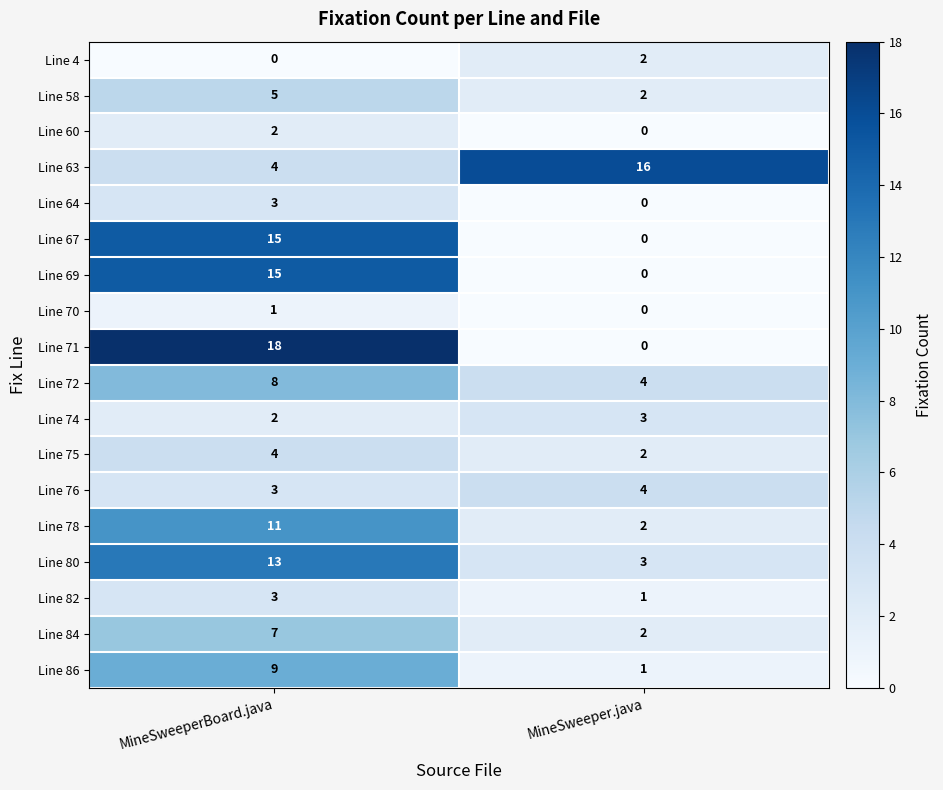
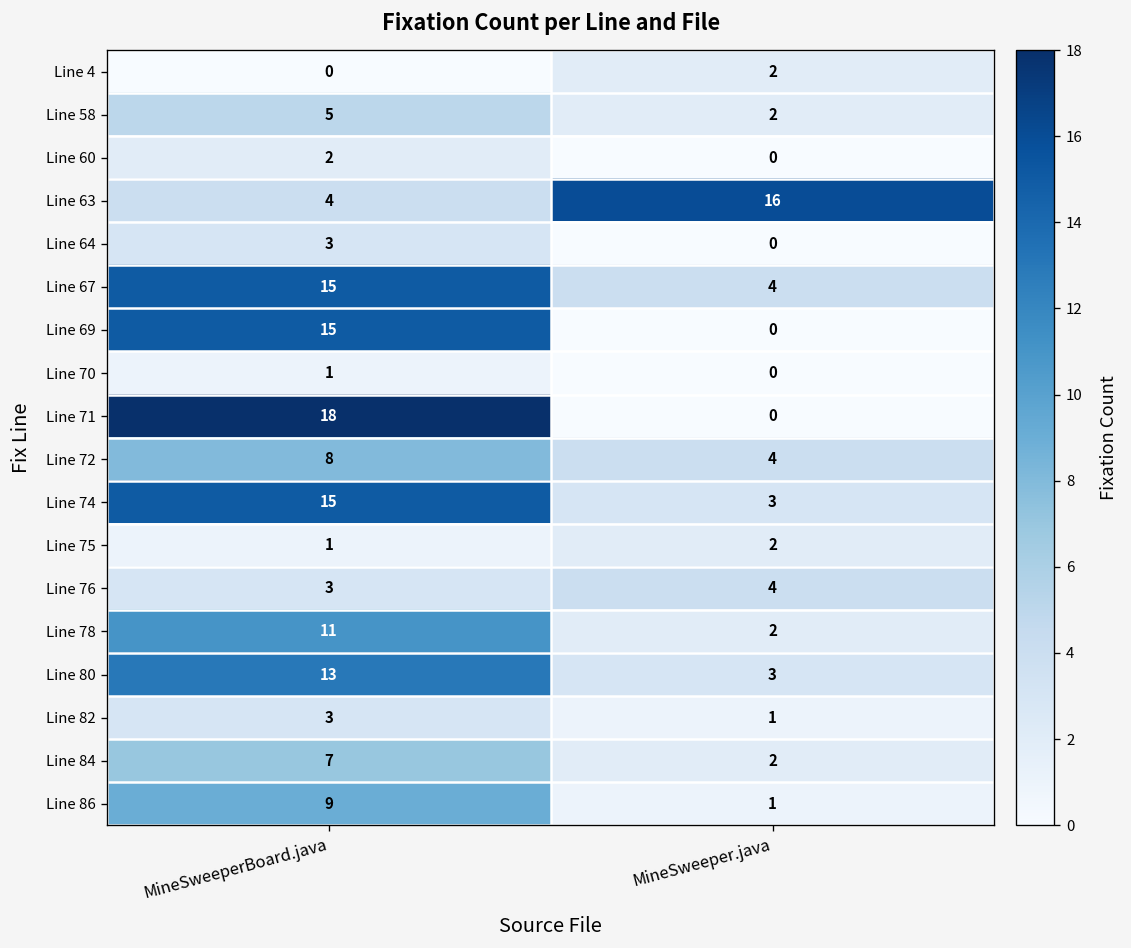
  {
    "Line 4": {
      "MineSweeperBoard.java": 0,
      "MineSweeper.java": 2
    },
    "Line 58": {
      "MineSweeperBoard.java": 5,
      "MineSweeper.java": 2
    },
    "Line 60": {
      "MineSweeperBoard.java": 2,
      "MineSweeper.java": 0
    },
    "Line 63": {
      "MineSweeperBoard.java": 4,
      "MineSweeper.java": 16
    },
    "Line 64": {
      "MineSweeperBoard.java": 3,
      "MineSweeper.java": 0
    },
    "Line 67": {
      "MineSweeperBoard.java": 15,
-     "MineSweeper.java": 0
+     "MineSweeper.java": 4
    },
    "Line 69": {
      "MineSweeperBoard.java": 15,
      "MineSweeper.java": 0
    },
    "Line 70": {
      "MineSweeperBoard.java": 1,
      "MineSweeper.java": 0
    },
    "Line 71": {
      "MineSweeperBoard.java": 18,
      "MineSweeper.java": 0
    },
    "Line 72": {
      "MineSweeperBoard.java": 8,
      "MineSweeper.java": 4
    },
    "Line 74": {
-     "MineSweeperBoard.java": 2,
+     "MineSweeperBoard.java": 15,
      "MineSweeper.java": 3
    },
    "Line 75": {
-     "MineSweeperBoard.java": 4,
+     "MineSweeperBoard.java": 1,
      "MineSweeper.java": 2
    },
    "Line 76": {
      "MineSweeperBoard.java": 3,
      "MineSweeper.java": 4
    },
    "Line 78": {
      "MineSweeperBoard.java": 11,
      "MineSweeper.java": 2
    },
    "Line 80": {
      "MineSweeperBoard.java": 13,
      "MineSweeper.java": 3
    },
    "Line 82": {
      "MineSweeperBoard.java": 3,
      "MineSweeper.java": 1
    },
    "Line 84": {
      "MineSweeperBoard.java": 7,
      "MineSweeper.java": 2
    },
    "Line 86": {
      "MineSweeperBoard.java": 9,
      "MineSweeper.java": 1
    }
  }
